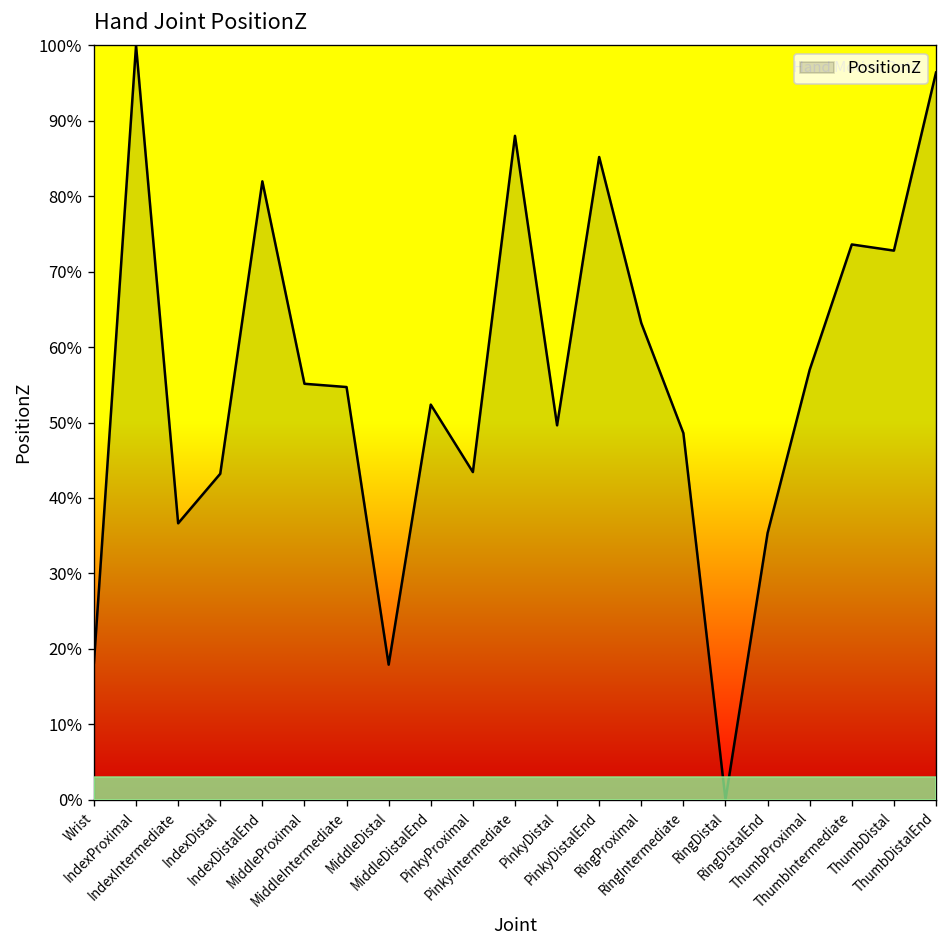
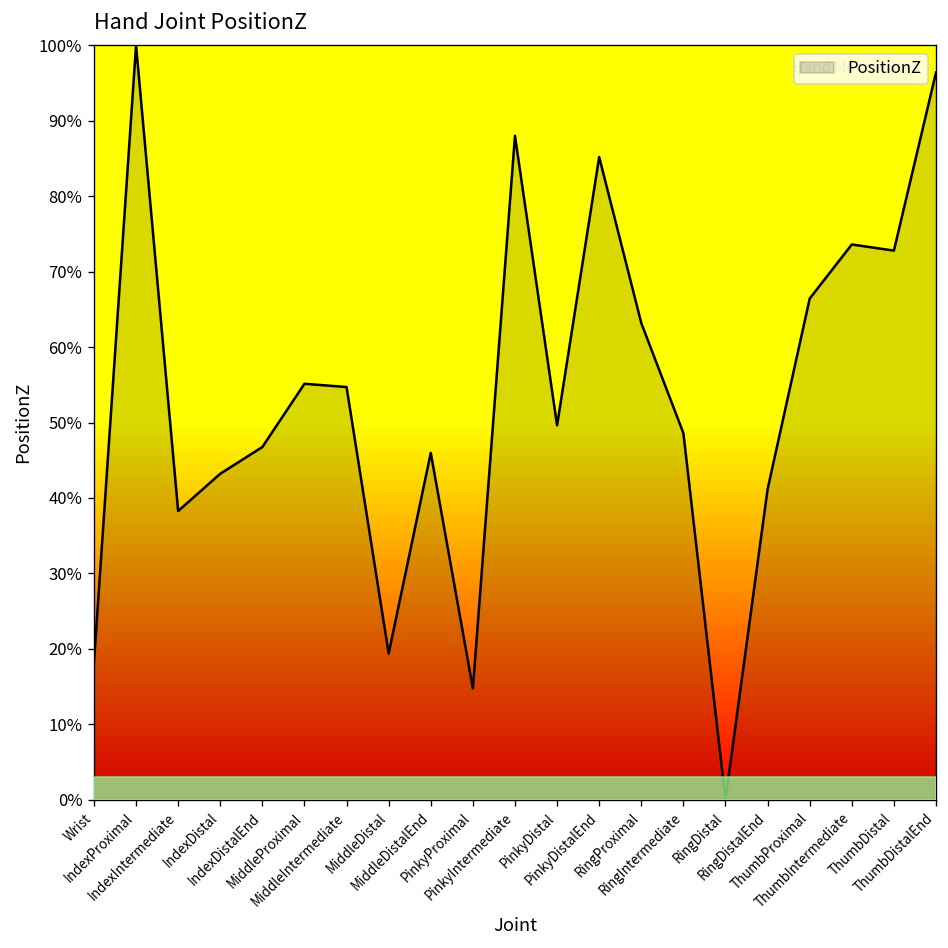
  {
    "Wrist": "18%",
    "IndexProximal": "100%",
-   "IndexIntermediate": "37%",
+   "IndexIntermediate": "38%",
    "IndexDistal": "43%",
-   "IndexDistalEnd": "82%",
+   "IndexDistalEnd": "47%",
    "MiddleProximal": "55%",
    "MiddleIntermediate": "55%",
-   "MiddleDistal": "18%",
-   "MiddleDistalEnd": "52%",
-   "PinkyProximal": "43%",
+   "MiddleDistal": "19%",
+   "MiddleDistalEnd": "46%",
+   "PinkyProximal": "15%",
    "PinkyIntermediate": "88%",
    "PinkyDistal": "50%",
    "PinkyDistalEnd": "85%",
    "RingProximal": "63%",
    "RingIntermediate": "49%",
-   "RingDistalEnd": "35%",
-   "ThumbProximal": "57%",
+   "RingDistalEnd": "41%",
+   "ThumbProximal": "66%",
    "ThumbIntermediate": "74%",
    "ThumbDistal": "73%",
    "ThumbDistalEnd": "96%"
  }
